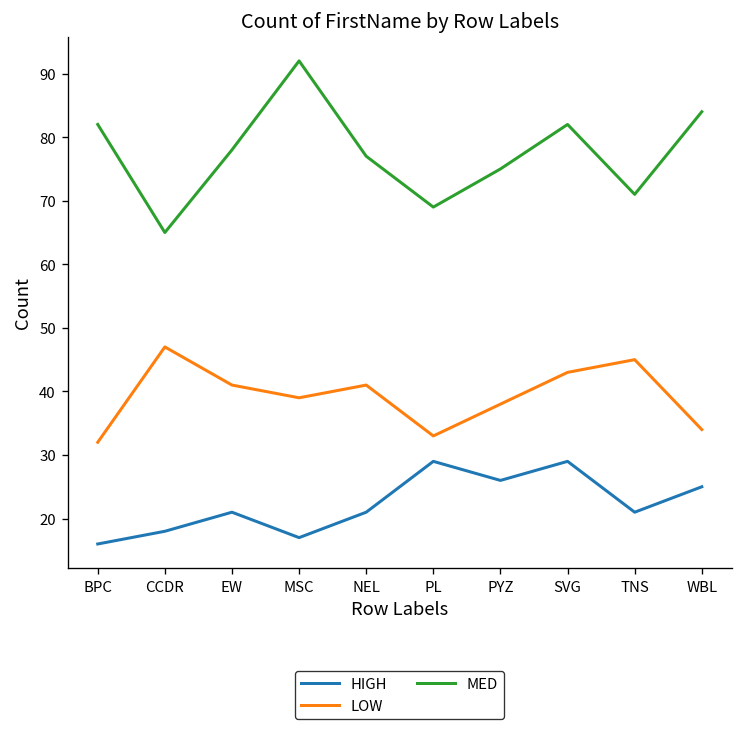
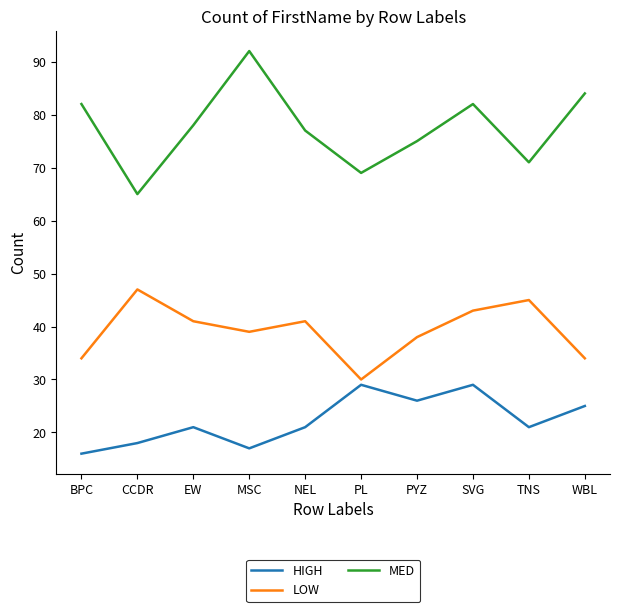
  {
    "HIGH": {
      "BPC": 16,
      "CCDR": 18,
      "EW": 21,
      "MSC": 17,
      "NEL": 21,
      "PL": 29,
      "PYZ": 26,
      "SVG": 29,
      "TNS": 21,
      "WBL": 25
    },
    "LOW": {
-     "BPC": 32,
+     "BPC": 34,
      "CCDR": 47,
      "EW": 41,
      "MSC": 39,
      "NEL": 41,
-     "PL": 33,
+     "PL": 30,
      "PYZ": 38,
      "SVG": 43,
      "TNS": 45,
      "WBL": 34
    },
    "MED": {
      "BPC": 82,
      "CCDR": 65,
      "EW": 78,
      "MSC": 92,
      "NEL": 77,
      "PL": 69,
      "PYZ": 75,
      "SVG": 82,
      "TNS": 71,
      "WBL": 84
    }
  }
